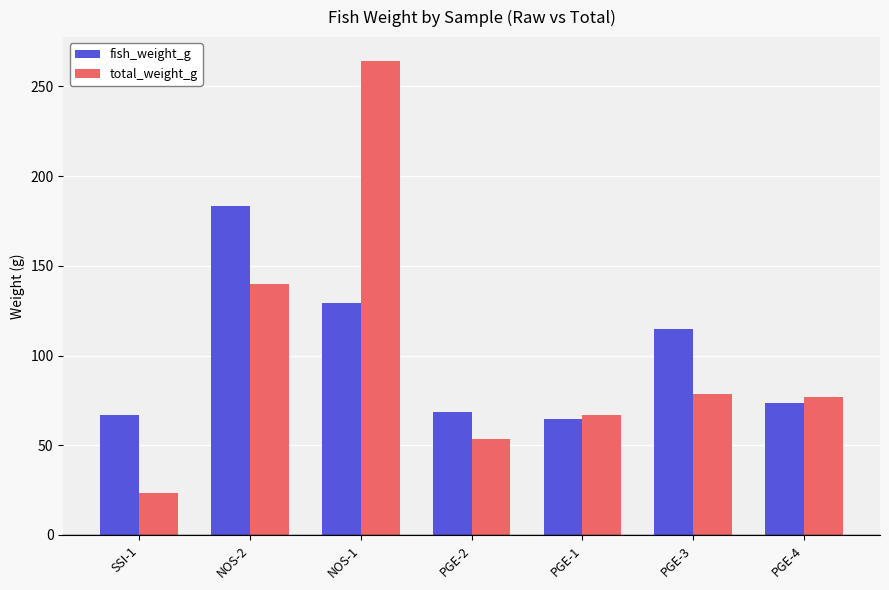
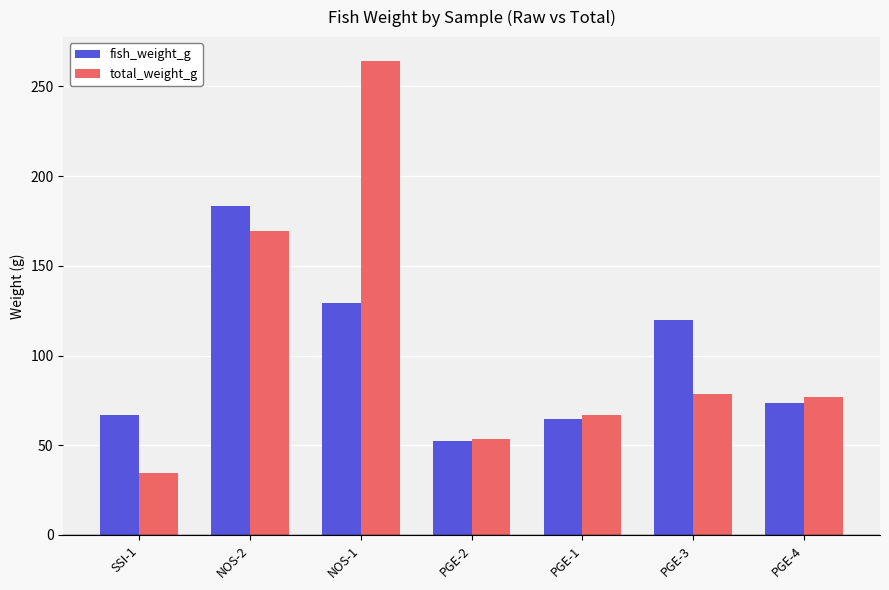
  {
    "fish_weight_g": {
      "SSI-1": 67,
      "NOS-2": 183,
      "NOS-1": 129,
-     "PGE-2": 69,
+     "PGE-2": 52,
      "PGE-1": 65,
-     "PGE-3": 115,
+     "PGE-3": 120,
      "PGE-4": 74
    },
    "total_weight_g": {
-     "SSI-1": 24,
-     "NOS-2": 140,
+     "SSI-1": 34,
+     "NOS-2": 169,
      "NOS-1": 264,
      "PGE-2": 53,
      "PGE-1": 67,
      "PGE-3": 79,
      "PGE-4": 77
    }
  }
